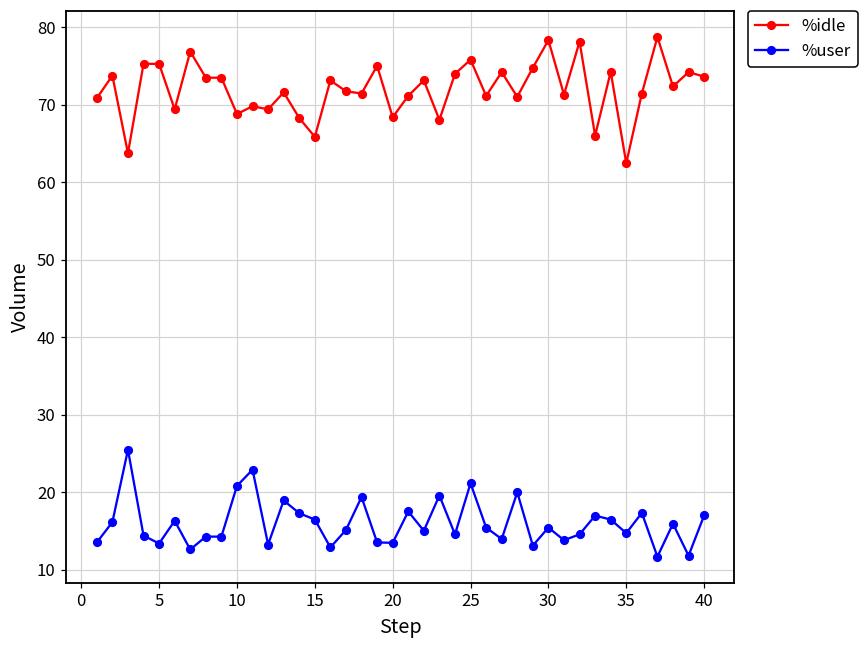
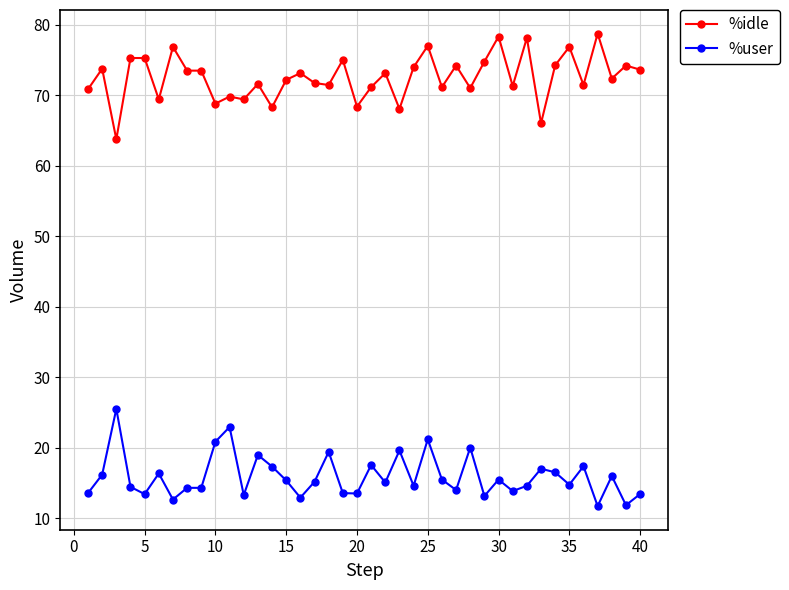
  {
    "%idle": {
      "5": 75,
      "10": 69,
-     "15": 66,
+     "15": 72,
      "20": 68,
-     "25": 76,
+     "25": 77,
      "30": 78,
-     "35": 62,
+     "35": 77,
      "40": 74
    },
    "%user": {
      "5": 13,
      "10": 21,
-     "15": 16,
+     "15": 15,
      "20": 13,
      "25": 21,
      "30": 15,
      "35": 15,
-     "40": 17
+     "40": 13
    }
  }
